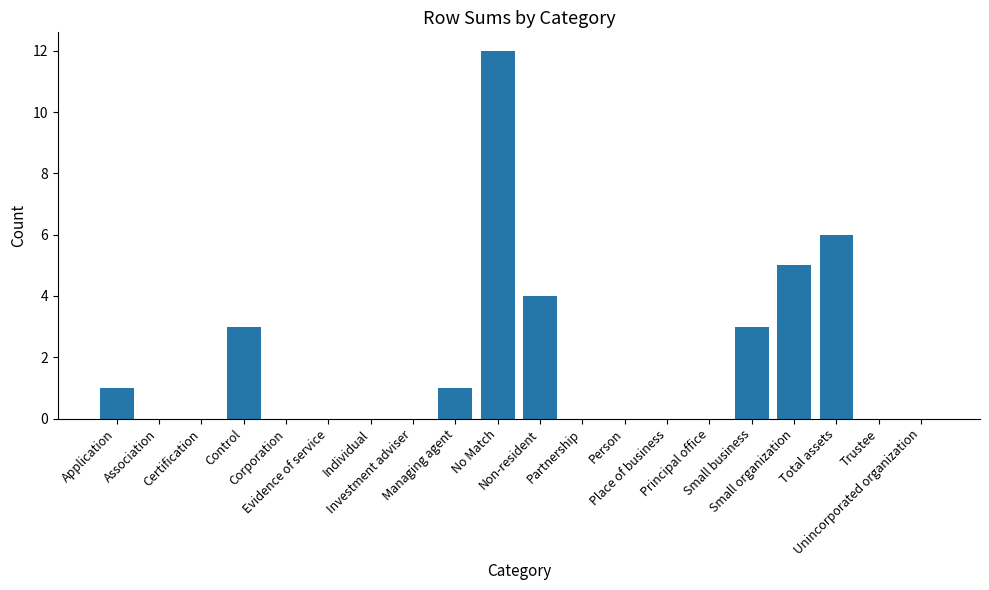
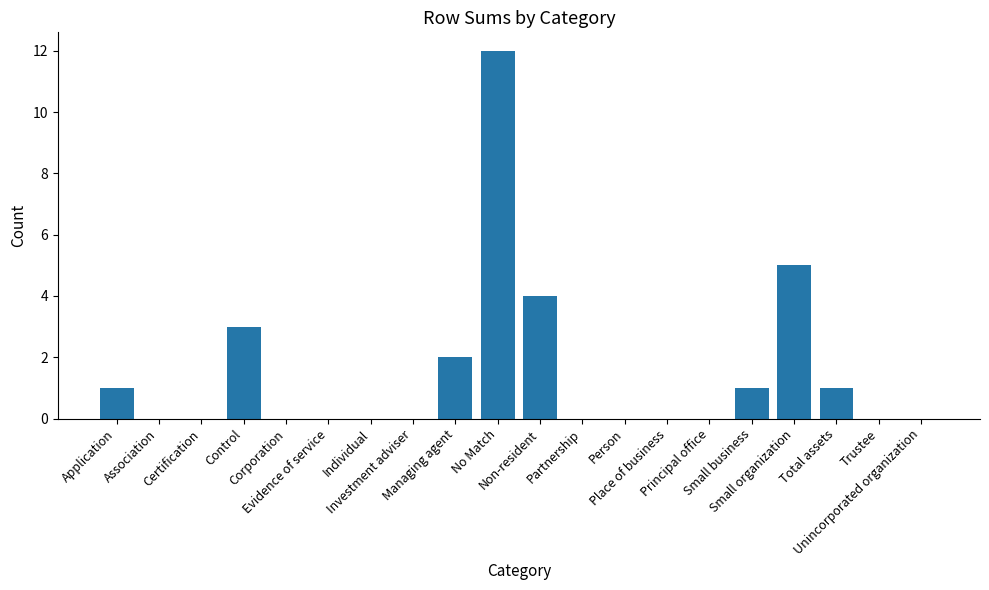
  {
    "Application": 1,
    "Association": 0,
    "Certification": 0,
    "Control": 3,
    "Corporation": 0,
    "Evidence of service": 0,
    "Individual": 0,
    "Investment adviser": 0,
-   "Managing agent": 1,
+   "Managing agent": 2,
    "No Match": 12,
    "Non-resident": 4,
    "Partnership": 0,
    "Person": 0,
    "Place of business": 0,
    "Principal office": 0,
-   "Small business": 3,
+   "Small business": 1,
    "Small organization": 5,
-   "Total assets": 6,
+   "Total assets": 1,
    "Trustee": 0,
    "Unincorporated organization": 0
  }
